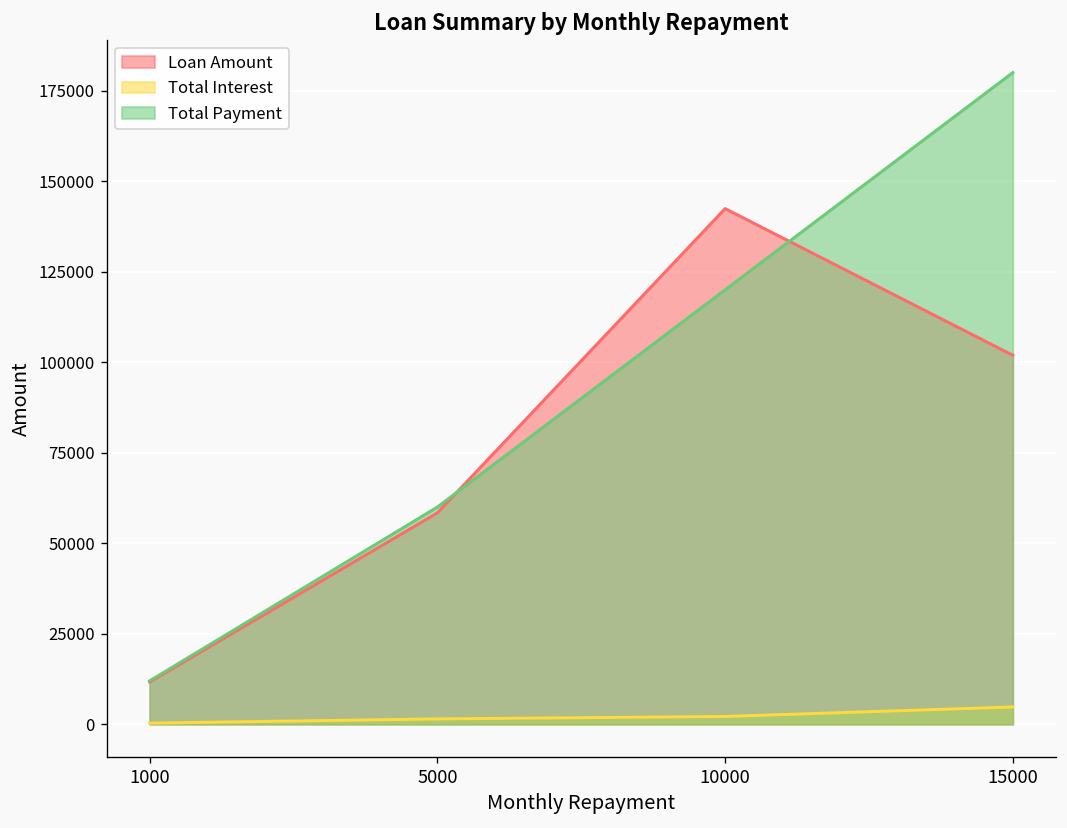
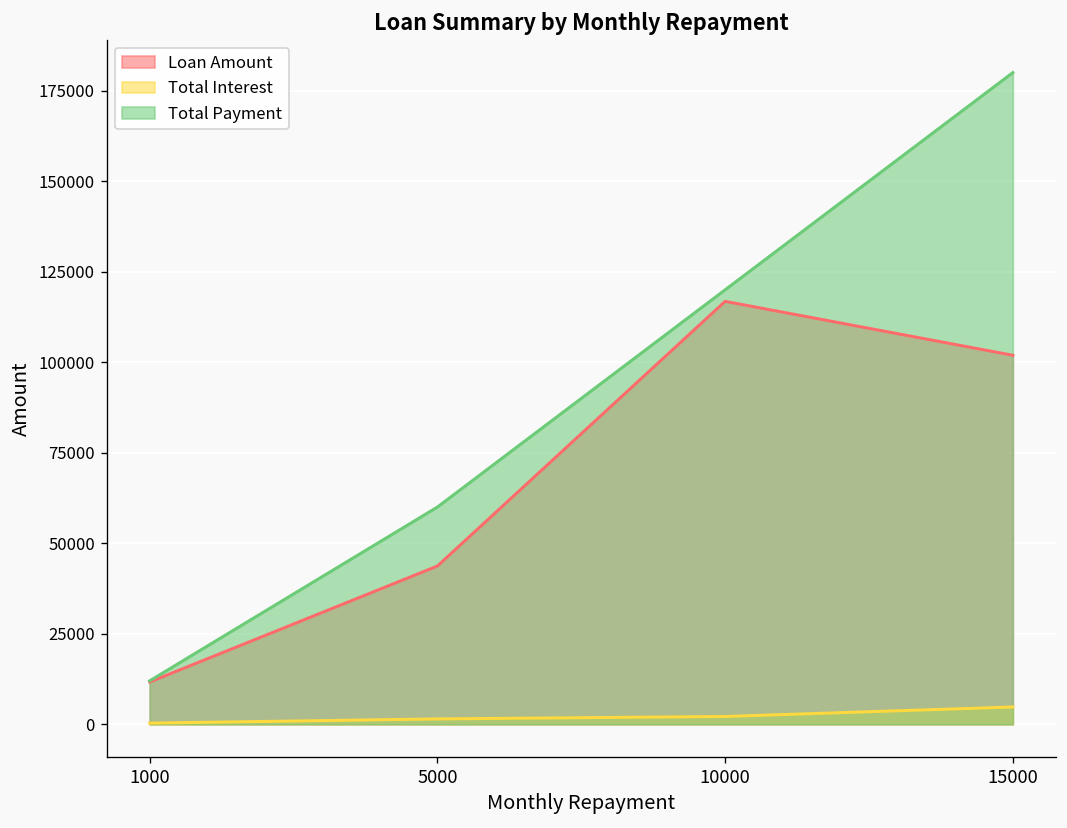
  {
    "Loan Amount": {
-     "5000": 58000,
-     "10000": 142000,
+     "5000": 44000,
+     "10000": 117000,
      "15000": 102000
    },
    "Total Interest": {
      "1000": 0,
      "5000": 1000,
      "10000": 2000,
      "15000": 5000
    },
    "Total Payment": {
      "5000": 60000,
      "10000": 120000,
      "15000": 180000
    }
  }
